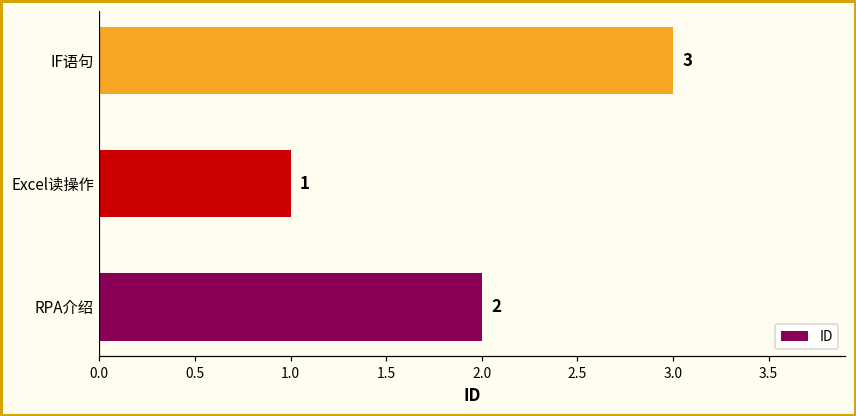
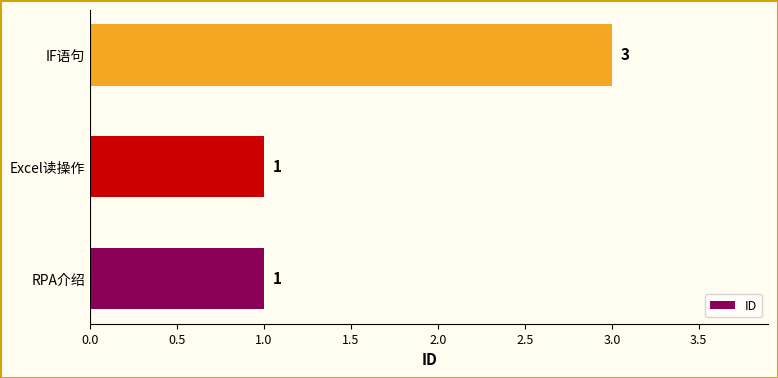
  {
    "IF语句": 3,
    "Excel读操作": 1,
-   "RPA介绍": 2
+   "RPA介绍": 1
  }
